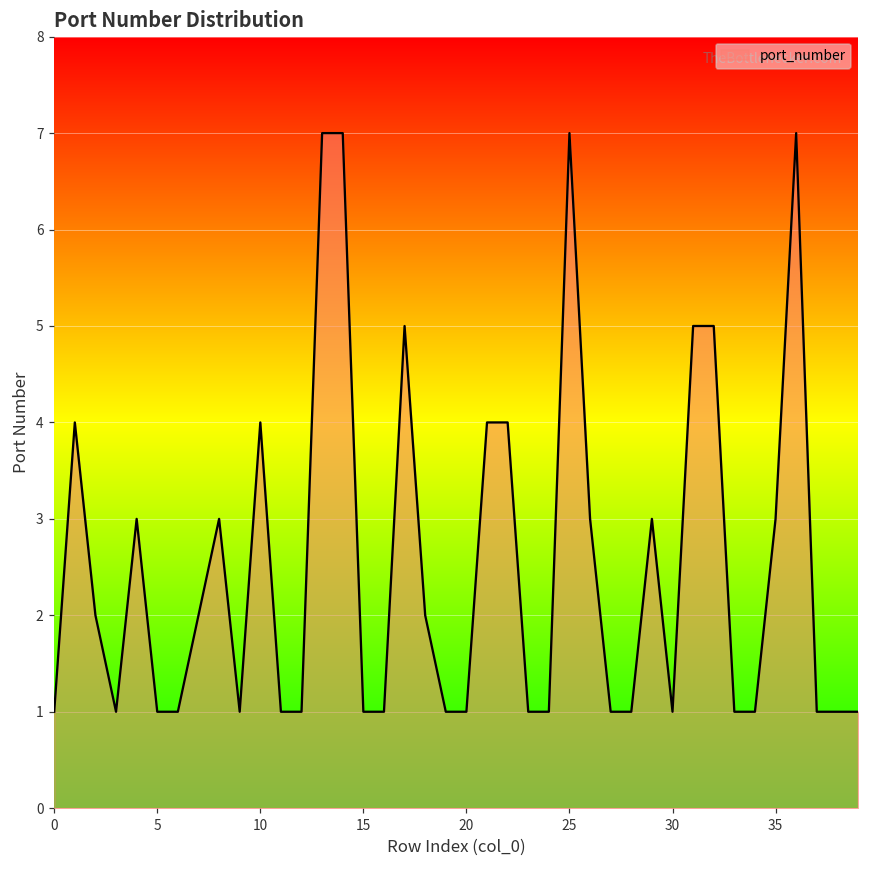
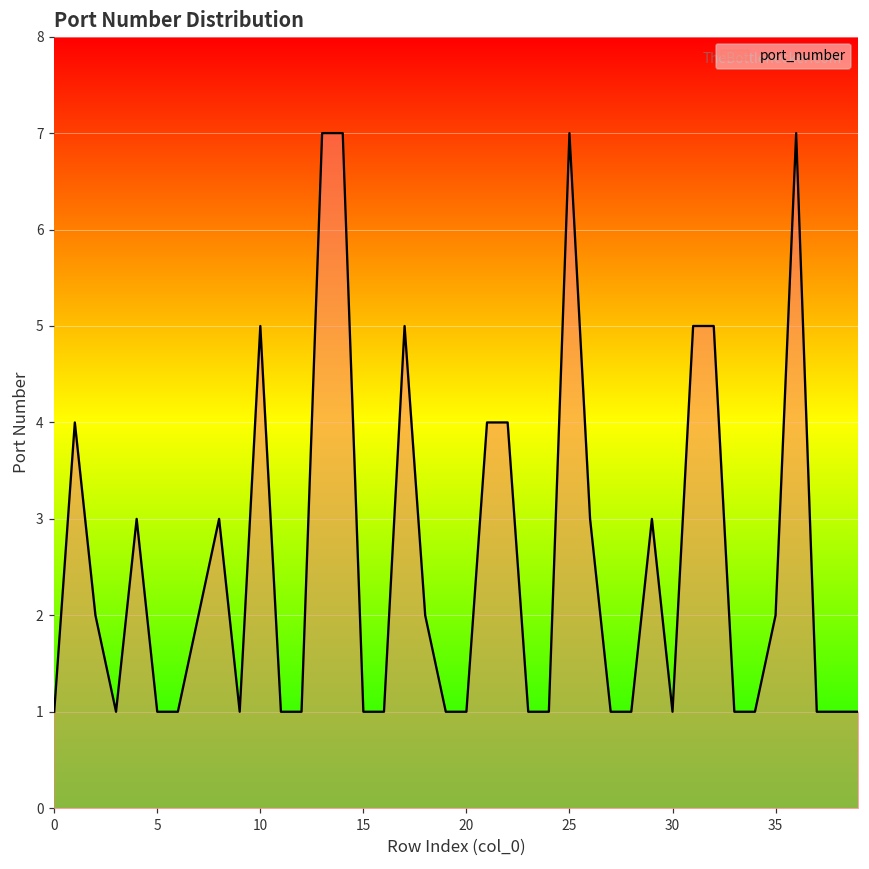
  {
    "0": 1,
    "5": 1,
-   "10": 4,
+   "10": 5,
    "15": 1,
    "20": 1,
    "25": 7,
    "30": 1,
-   "35": 3
+   "35": 2
  }
